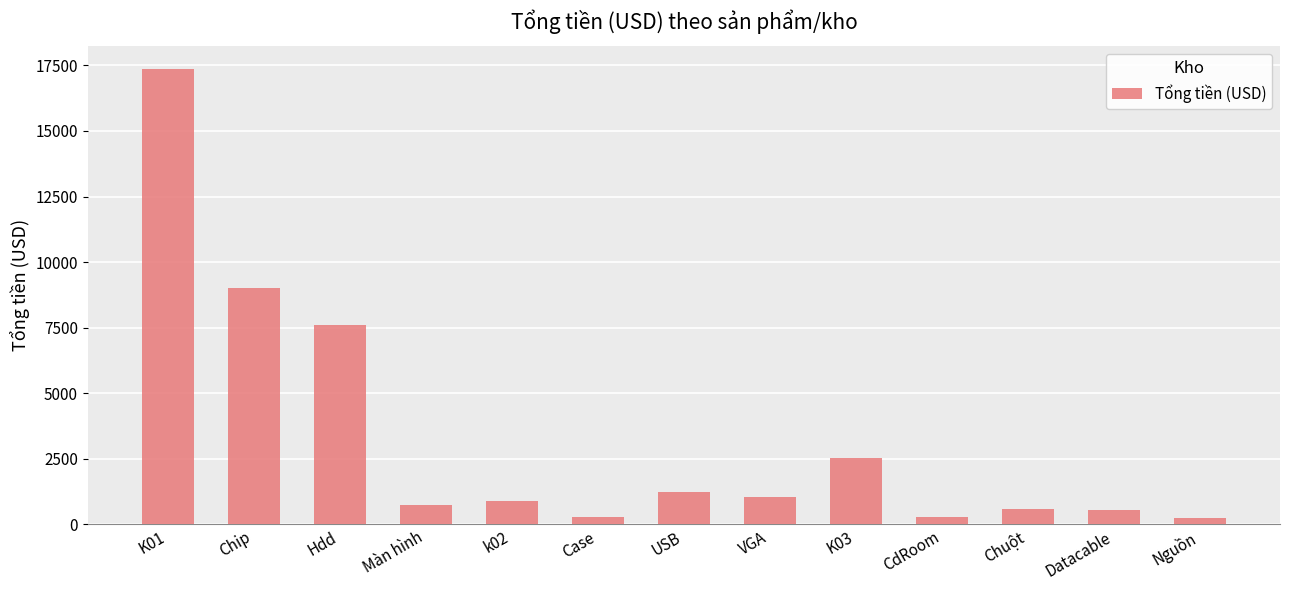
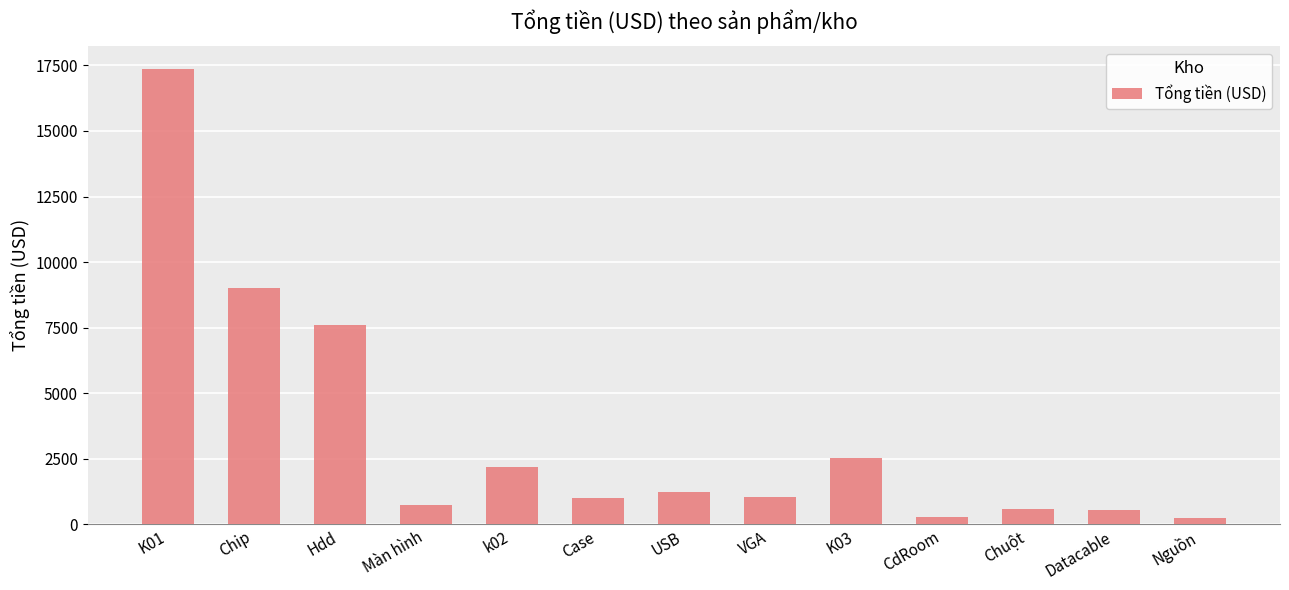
  {
    "K01": 17400,
    "Chip": 9000,
    "Hdd": 7600,
    "Màn hình": 800,
-   "k02": 900,
-   "Case": 300,
+   "k02": 2200,
+   "Case": 1000,
    "USB": 1200,
    "VGA": 1000,
    "K03": 2500,
    "CdRoom": 300,
    "Chuột": 600,
    "Datacable": 600,
    "Nguồn": 200
  }
